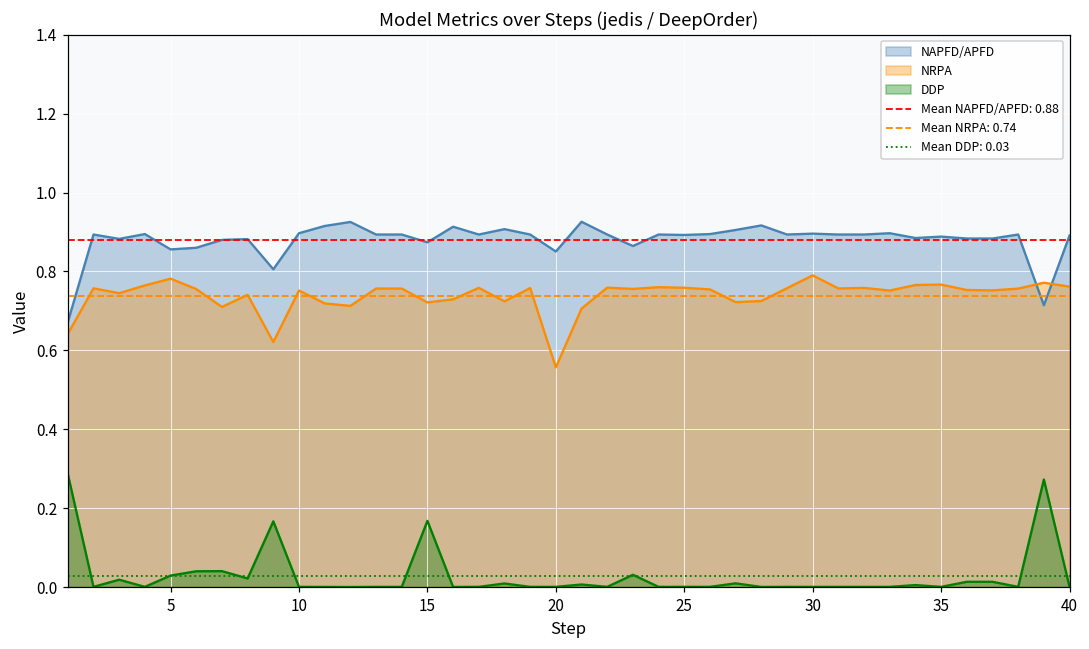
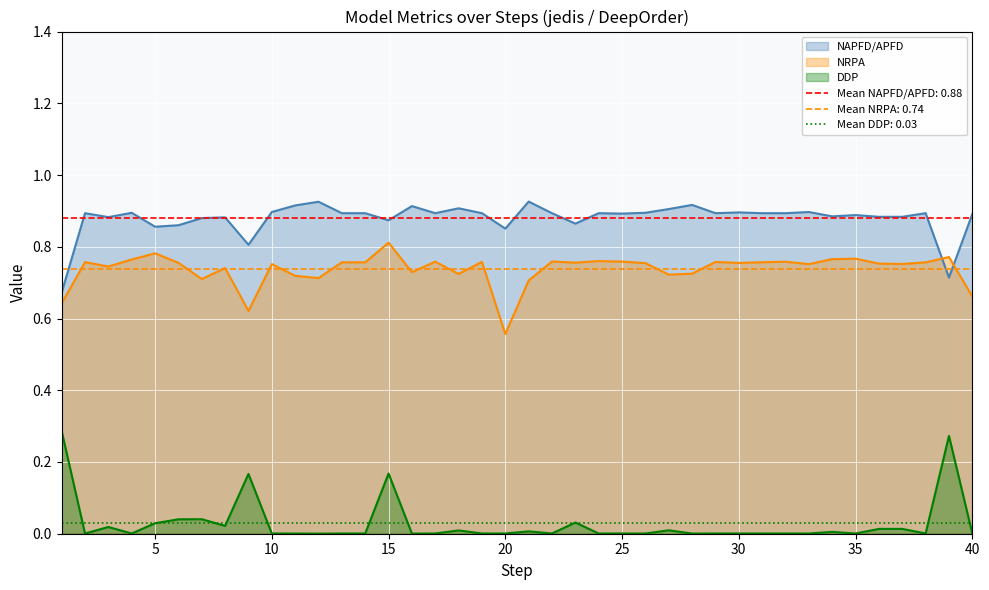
  {
    "NAPFD/APFD": {
      "5": 0.86,
      "10": 0.90,
      "15": 0.87,
      "20": 0.85,
      "25": 0.89,
      "30": 0.90,
      "35": 0.89,
      "40": 0.89
    },
    "NRPA": {
      "5": 0.78,
      "10": 0.75,
-     "15": 0.72,
+     "15": 0.81,
      "20": 0.56,
      "25": 0.76,
-     "30": 0.79,
+     "30": 0.75,
      "35": 0.77,
-     "40": 0.76
+     "40": 0.66
    },
    "DDP": {
      "5": 0.03,
      "10": 0.00,
      "15": 0.17,
      "20": 0.00,
      "25": 0.00,
      "30": 0.00,
      "35": 0.00,
      "40": 0.00
    }
  }
